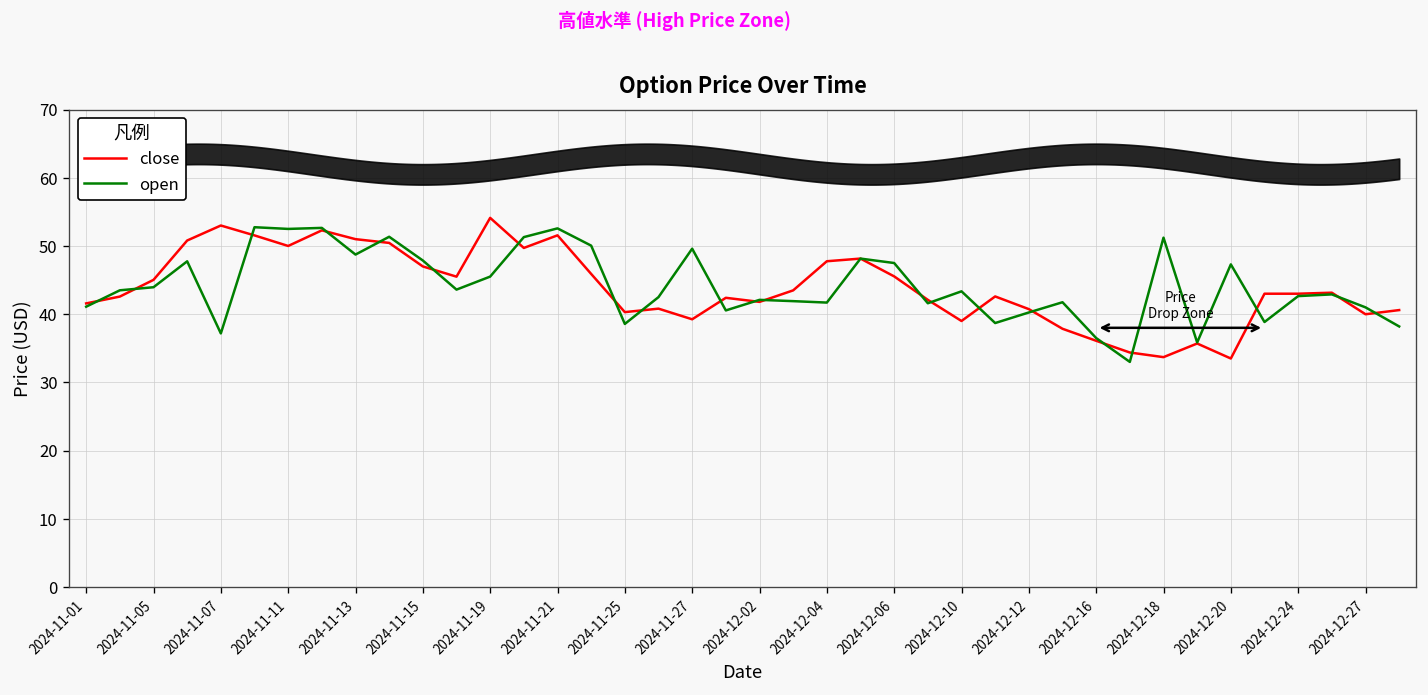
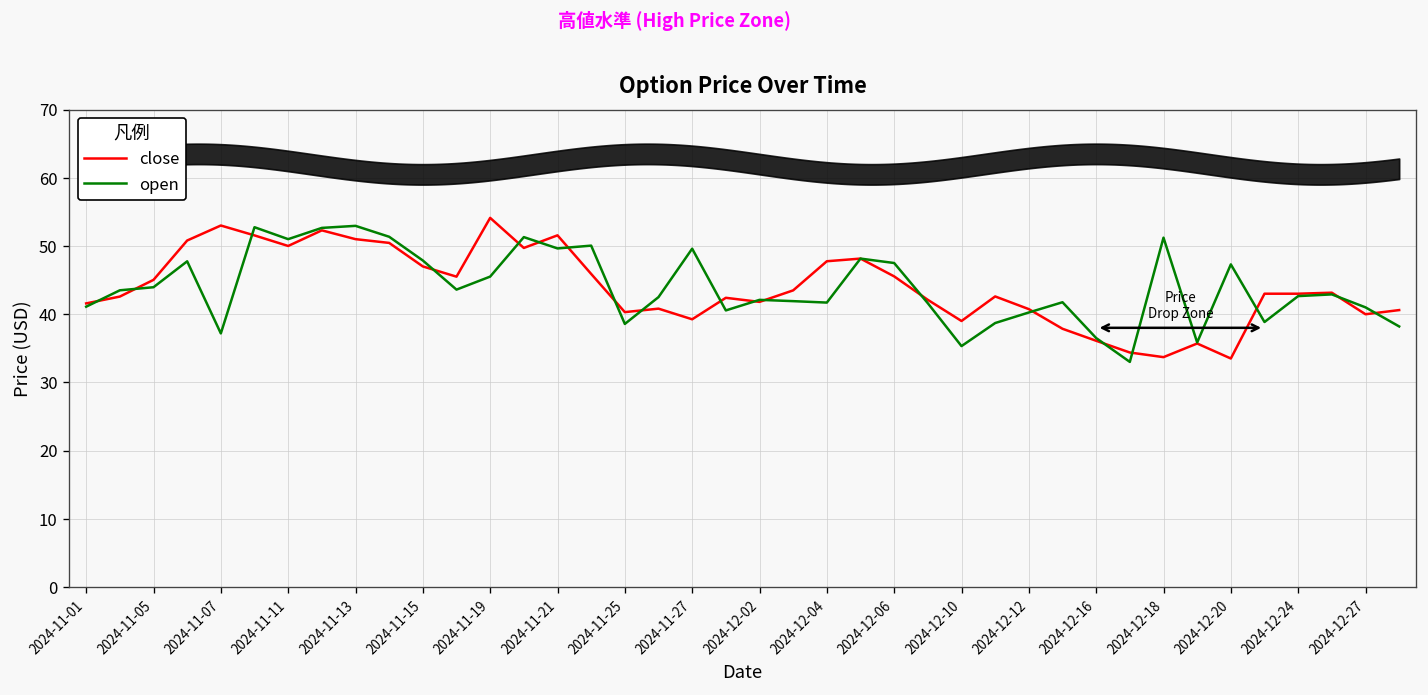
  {
    "close": {
      "2024-11-01": 42,
      "2024-11-05": 45,
      "2024-11-07": 53,
      "2024-11-11": 50,
      "2024-11-13": 51,
      "2024-11-15": 47,
      "2024-11-19": 54,
      "2024-11-21": 52,
      "2024-11-25": 40,
      "2024-11-27": 39,
      "2024-12-04": 48,
      "2024-12-06": 46,
      "2024-12-10": 39,
      "2024-12-12": 41,
      "2024-12-18": 34,
      "2024-12-20": 34,
      "2024-12-27": 40
    },
    "open": {
      "2024-11-01": 41,
      "2024-11-05": 44,
      "2024-11-07": 37,
-     "2024-11-11": 53,
-     "2024-11-13": 49,
+     "2024-11-11": 51,
+     "2024-11-13": 53,
      "2024-11-15": 48,
      "2024-11-19": 46,
-     "2024-11-21": 53,
+     "2024-11-21": 50,
      "2024-11-25": 39,
      "2024-11-27": 50,
      "2024-12-04": 42,
      "2024-12-06": 48,
-     "2024-12-10": 43,
+     "2024-12-10": 35,
      "2024-12-12": 40,
      "2024-12-18": 51,
      "2024-12-20": 47,
      "2024-12-27": 41
    }
  }
